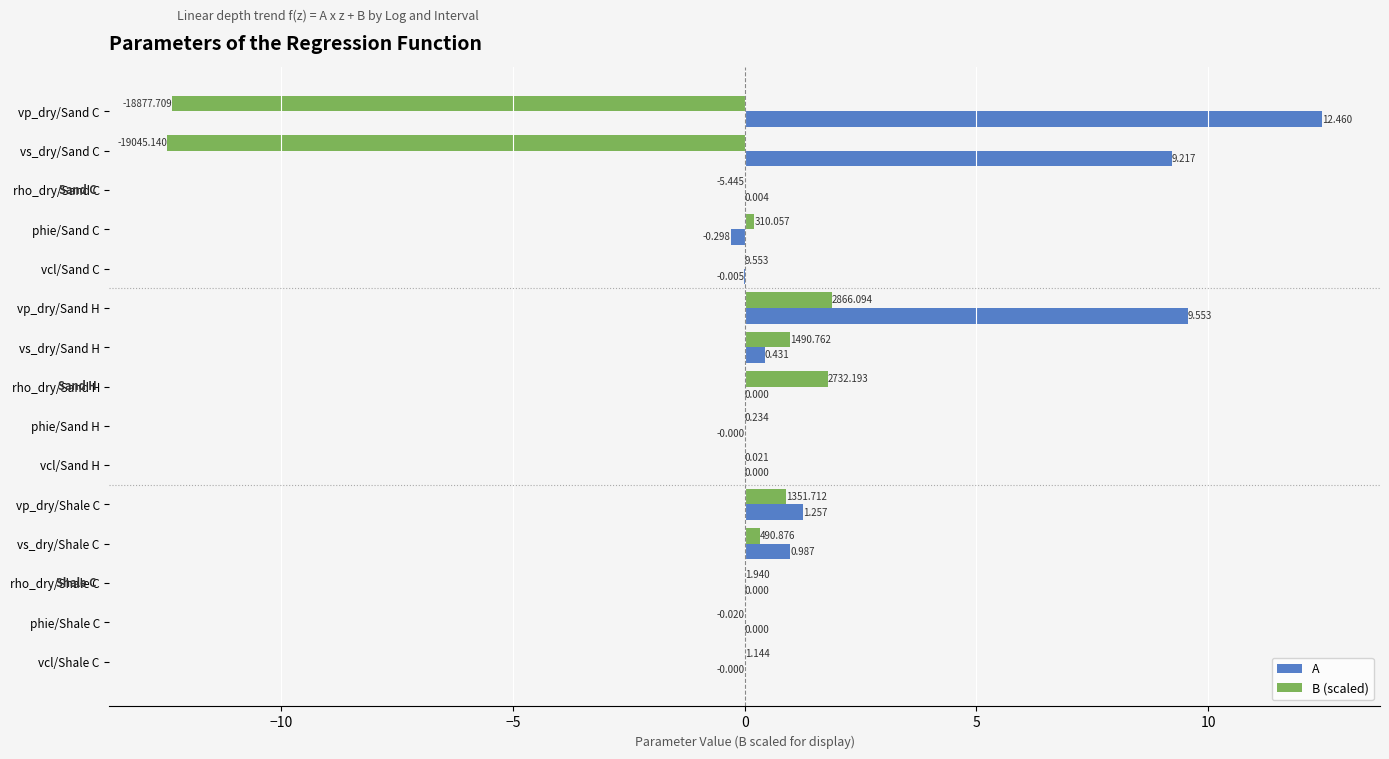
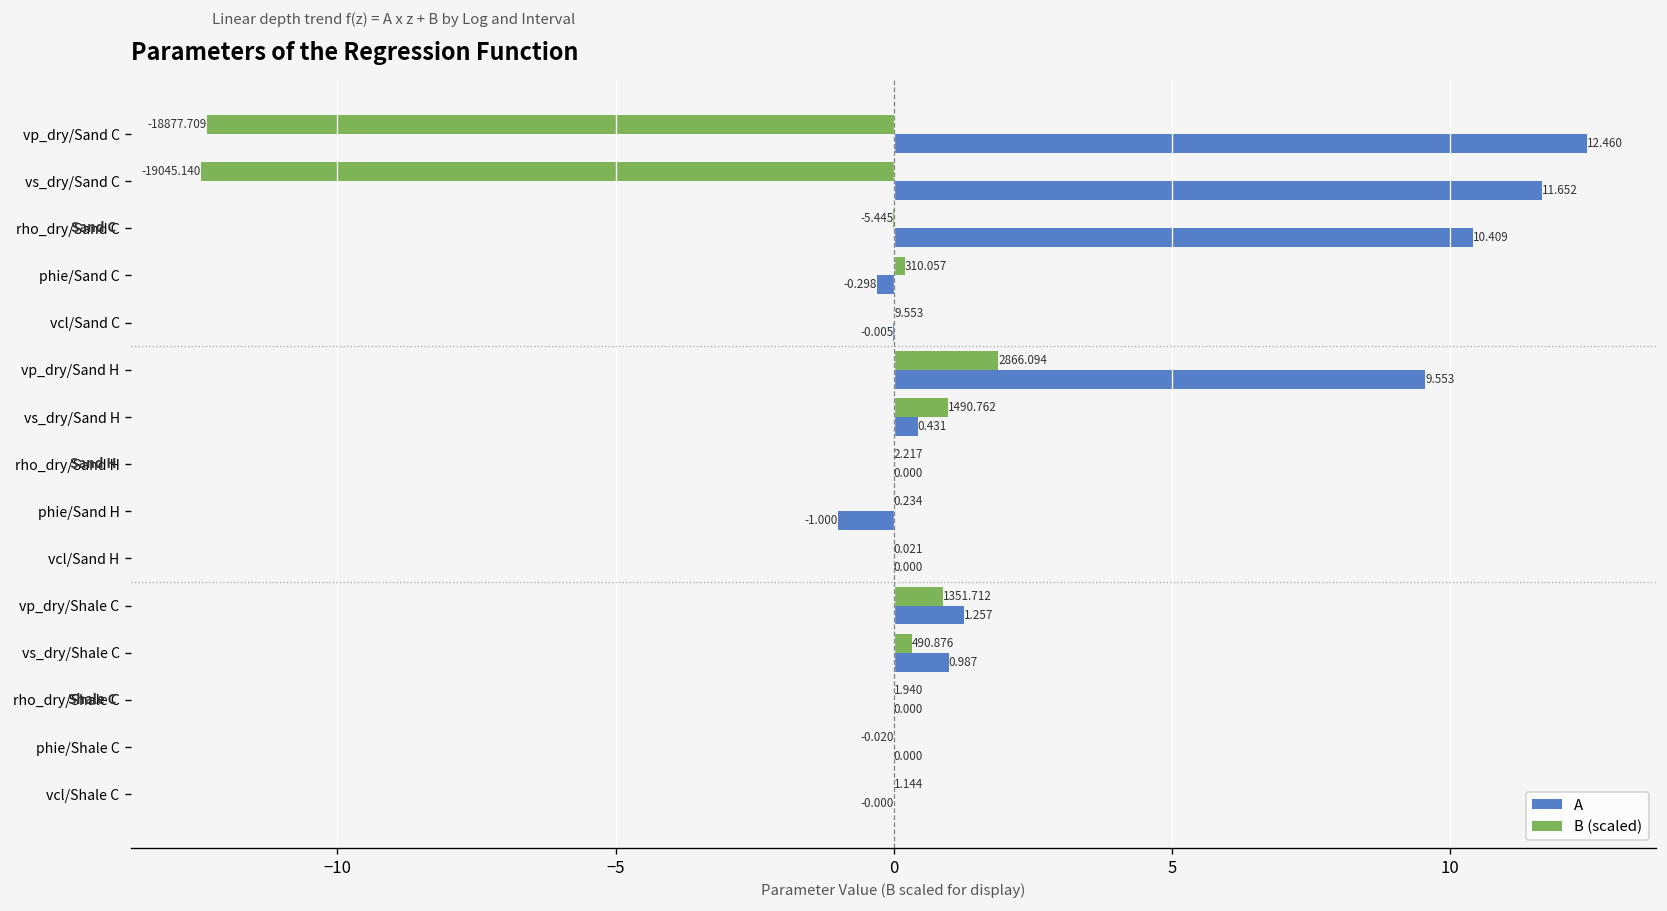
  {
    "A": {
      "vp_dry/Sand C": 12.460,
-     "vs_dry/Sand C": 9.217,
-     "rho_dry/Sand C": 0.004,
+     "vs_dry/Sand C": 11.652,
+     "rho_dry/Sand C": 10.409,
      "phie/Sand C": -0.298,
      "vcl/Sand C": -0.005,
      "vp_dry/Sand H": 9.553,
      "vs_dry/Sand H": 0.431,
      "rho_dry/Sand H": 0.000,
-     "phie/Sand H": -0.000,
+     "phie/Sand H": -1.000,
      "vcl/Sand H": 0.000,
      "vp_dry/Shale C": 1.257,
      "vs_dry/Shale C": 0.987,
      "rho_dry/Shale C": 0.000,
      "phie/Shale C": 0.000,
      "vcl/Shale C": -0.000
    },
    "B (scaled)": {
-     "rho_dry/Sand H": 2732.193
+     "rho_dry/Sand H": 2.217
    }
  }
